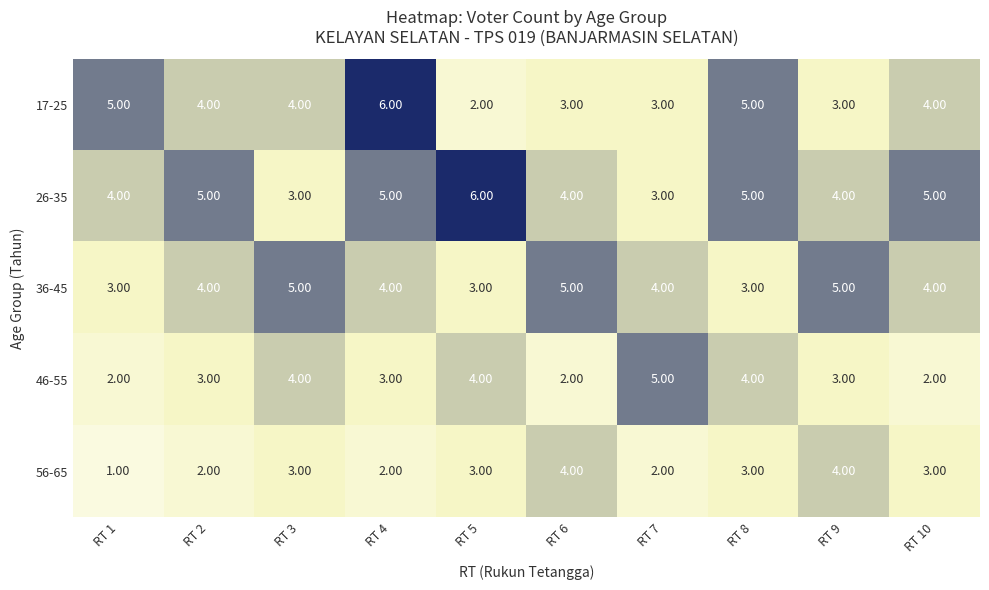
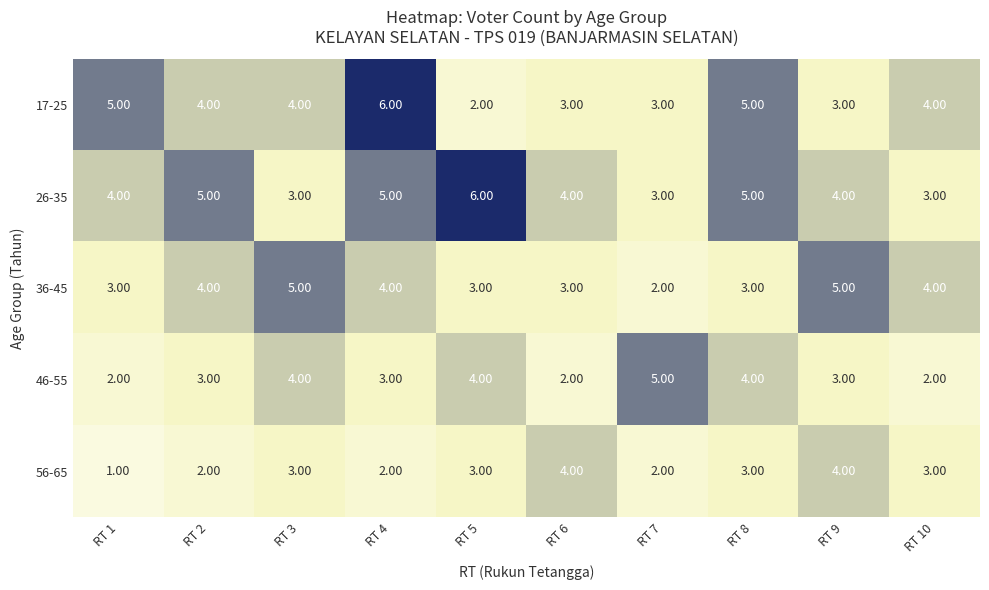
  {
    "17-25": {
      "RT 1": 5.00,
      "RT 2": 4.00,
      "RT 3": 4.00,
      "RT 4": 6.00,
      "RT 5": 2.00,
      "RT 6": 3.00,
      "RT 7": 3.00,
      "RT 8": 5.00,
      "RT 9": 3.00,
      "RT 10": 4.00
    },
    "26-35": {
      "RT 1": 4.00,
      "RT 2": 5.00,
      "RT 3": 3.00,
      "RT 4": 5.00,
      "RT 5": 6.00,
      "RT 6": 4.00,
      "RT 7": 3.00,
      "RT 8": 5.00,
      "RT 9": 4.00,
-     "RT 10": 5.00
+     "RT 10": 3.00
    },
    "36-45": {
      "RT 1": 3.00,
      "RT 2": 4.00,
      "RT 3": 5.00,
      "RT 4": 4.00,
      "RT 5": 3.00,
-     "RT 6": 5.00,
-     "RT 7": 4.00,
+     "RT 6": 3.00,
+     "RT 7": 2.00,
      "RT 8": 3.00,
      "RT 9": 5.00,
      "RT 10": 4.00
    },
    "46-55": {
      "RT 1": 2.00,
      "RT 2": 3.00,
      "RT 3": 4.00,
      "RT 4": 3.00,
      "RT 5": 4.00,
      "RT 6": 2.00,
      "RT 7": 5.00,
      "RT 8": 4.00,
      "RT 9": 3.00,
      "RT 10": 2.00
    },
    "56-65": {
      "RT 1": 1.00,
      "RT 2": 2.00,
      "RT 3": 3.00,
      "RT 4": 2.00,
      "RT 5": 3.00,
      "RT 6": 4.00,
      "RT 7": 2.00,
      "RT 8": 3.00,
      "RT 9": 4.00,
      "RT 10": 3.00
    }
  }
